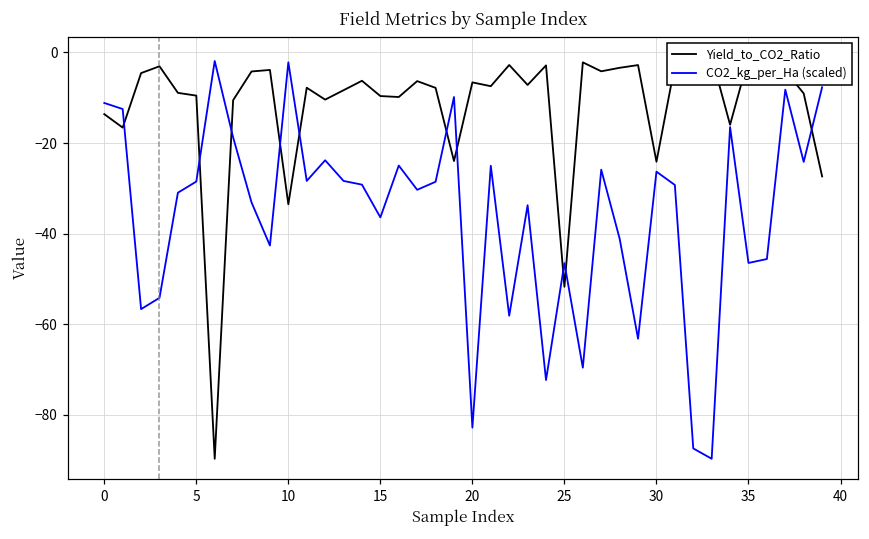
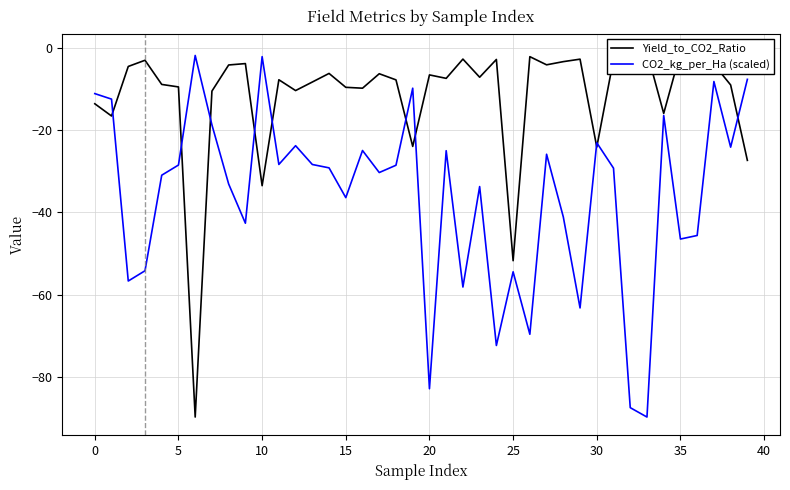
  {
    "Yield_to_CO2_Ratio": {
      "0": -14,
      "5": -10,
      "10": -34,
      "15": -10,
      "20": -7,
      "25": -52,
      "30": -24
    },
    "CO2_kg_per_Ha (scaled)": {
      "0": -11,
      "5": -29,
      "10": -2,
      "15": -36,
      "20": -83,
-     "25": -47,
-     "30": -26,
+     "25": -54,
+     "30": -23,
      "35": -46
    }
  }
